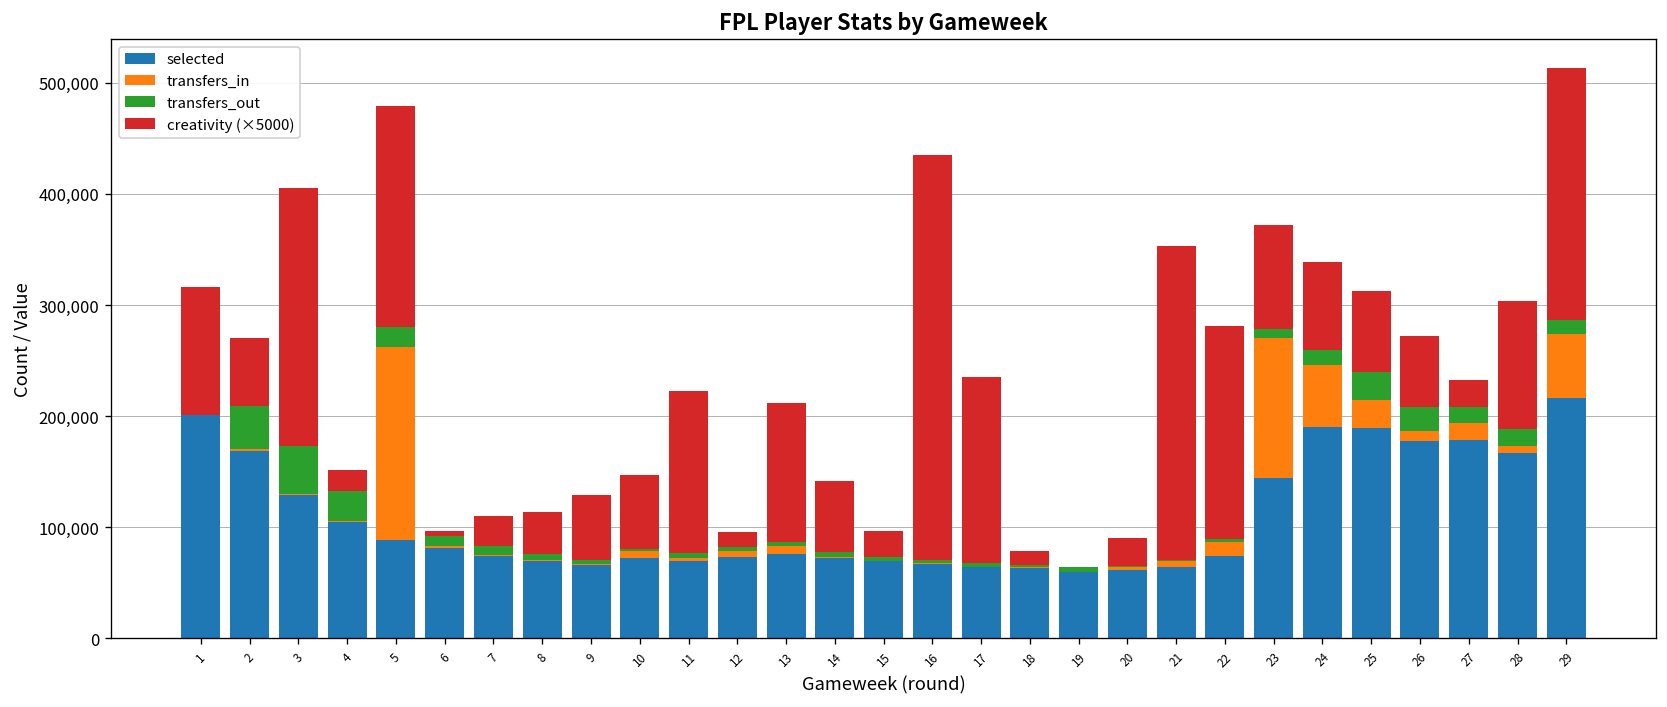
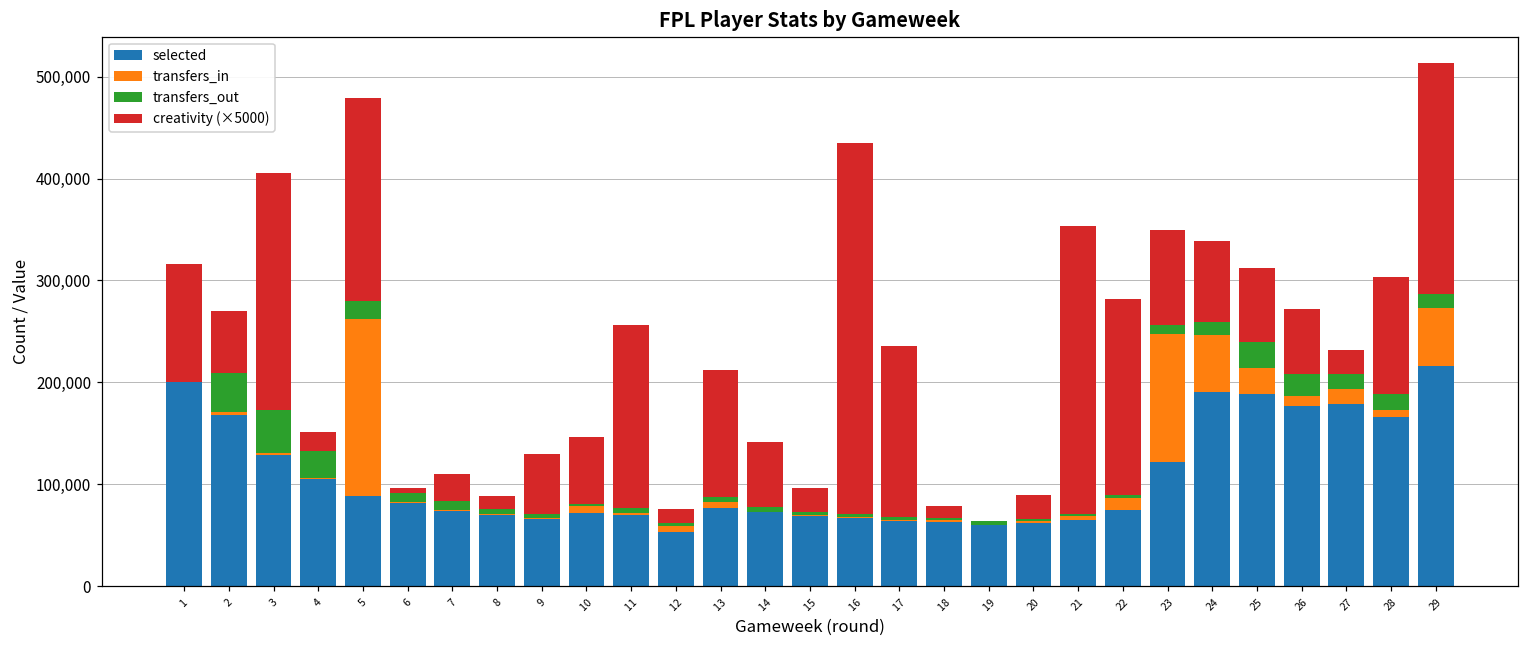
  {
    "selected": {
      "1": "200,000",
      "2": "170,000",
      "3": "130,000",
      "4": "100,000",
      "5": "90,000",
      "6": "80,000",
      "7": "70,000",
      "8": "70,000",
      "9": "70,000",
      "10": "70,000",
      "11": "70,000",
-     "12": "70,000",
+     "12": "50,000",
      "13": "80,000",
      "14": "70,000",
      "15": "70,000",
      "16": "70,000",
      "17": "60,000",
      "18": "60,000",
      "19": "60,000",
      "20": "60,000",
      "21": "60,000",
      "22": "70,000",
-     "23": "140,000",
+     "23": "120,000",
      "24": "190,000",
      "25": "190,000",
      "26": "180,000",
      "27": "180,000",
      "28": "170,000",
      "29": "220,000"
    },
    "transfers_in": {
      "1": "0",
      "5": "170,000",
      "10": "10,000",
      "12": "10,000",
      "13": "10,000",
      "21": "0",
      "22": "10,000",
      "23": "130,000",
      "24": "60,000",
      "25": "30,000",
      "26": "10,000",
      "27": "20,000",
      "28": "10,000",
      "29": "60,000"
    },
    "transfers_out": {
      "1": "0",
      "2": "40,000",
      "3": "40,000",
      "4": "30,000",
      "5": "20,000",
      "6": "10,000",
      "7": "10,000",
      "8": "10,000",
      "9": "0",
      "11": "0",
      "12": "0",
      "13": "0",
      "14": "0",
      "15": "0",
      "16": "0",
      "17": "0",
      "19": "0",
      "22": "0",
      "23": "10,000",
      "24": "10,000",
      "25": "30,000",
      "26": "20,000",
      "27": "10,000",
      "28": "20,000",
      "29": "10,000"
    },
    "creativity (×5000)": {
      "1": "120,000",
      "2": "60,000",
      "3": "230,000",
      "4": "20,000",
      "5": "200,000",
      "6": "10,000",
      "7": "30,000",
-     "8": "40,000",
+     "8": "10,000",
      "9": "60,000",
      "10": "70,000",
-     "11": "150,000",
+     "11": "180,000",
      "12": "10,000",
      "13": "130,000",
      "14": "60,000",
      "15": "20,000",
      "16": "360,000",
      "17": "170,000",
      "18": "10,000",
      "19": "0",
      "20": "20,000",
      "21": "280,000",
      "22": "190,000",
      "23": "90,000",
      "24": "80,000",
      "25": "70,000",
      "26": "60,000",
      "27": "20,000",
      "28": "120,000",
      "29": "230,000"
    }
  }
